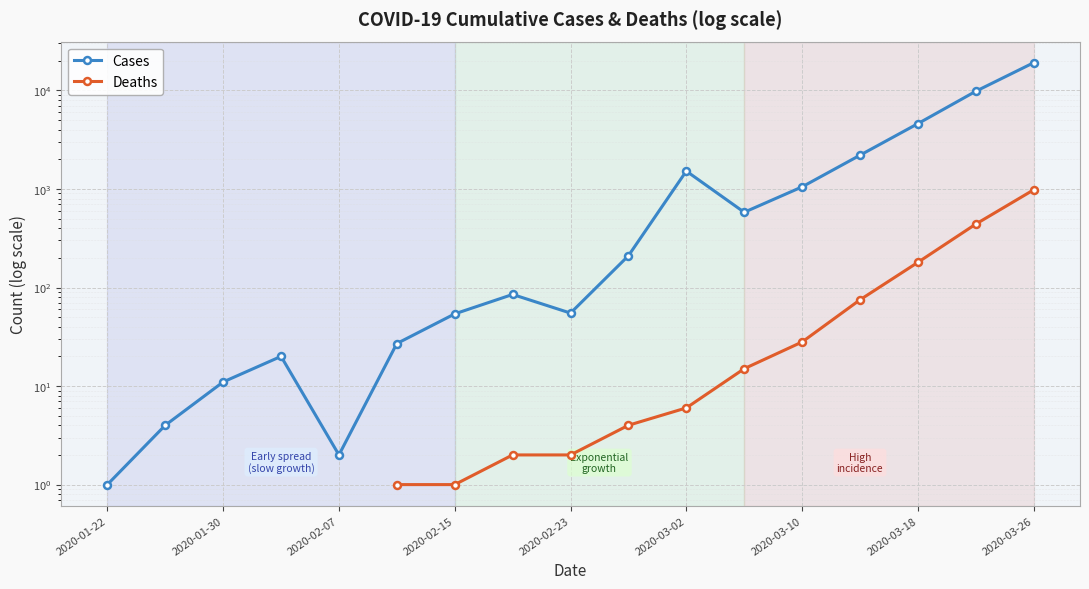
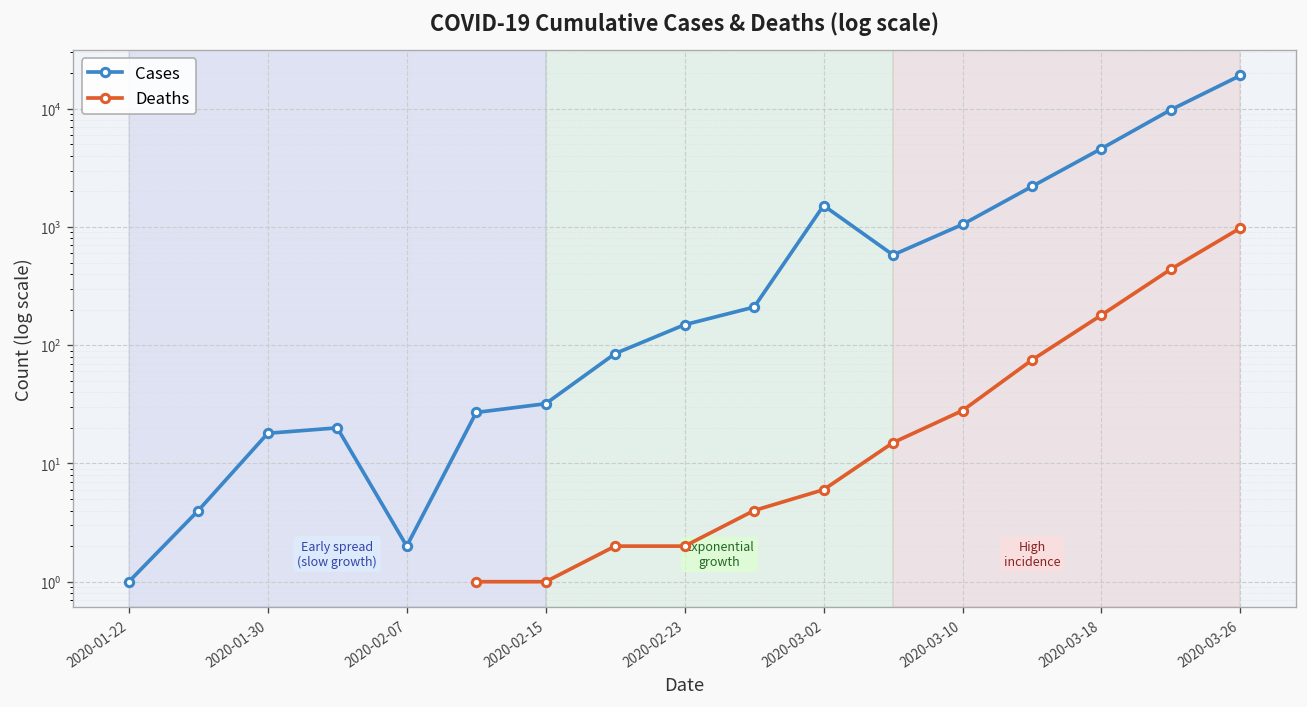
  {
    "Cases": {
      "2020-01-22": 1,
-     "2020-01-30": 11,
+     "2020-01-30": 18,
      "2020-02-07": 2,
-     "2020-02-15": 50,
-     "2020-02-23": 60,
+     "2020-02-15": 32,
+     "2020-02-23": 150,
      "2020-03-02": 1500,
      "2020-03-10": 1100,
      "2020-03-18": 5000,
      "2020-03-26": 19000
    },
    "Deaths": {
      "2020-02-15": 1,
      "2020-03-02": 6,
      "2020-03-10": 28,
      "2020-03-18": 180,
      "2020-03-26": 1000
    }
  }
